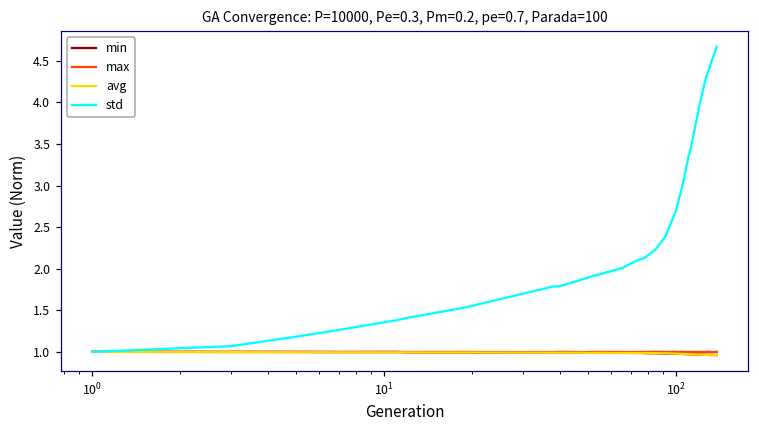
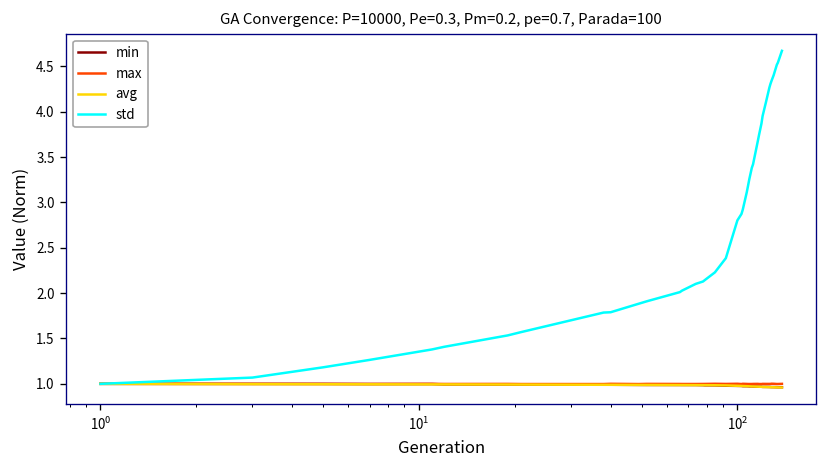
  {
    "std": {
-     "10^2": 2.7
+     "10^2": 2.8
    }
  }
